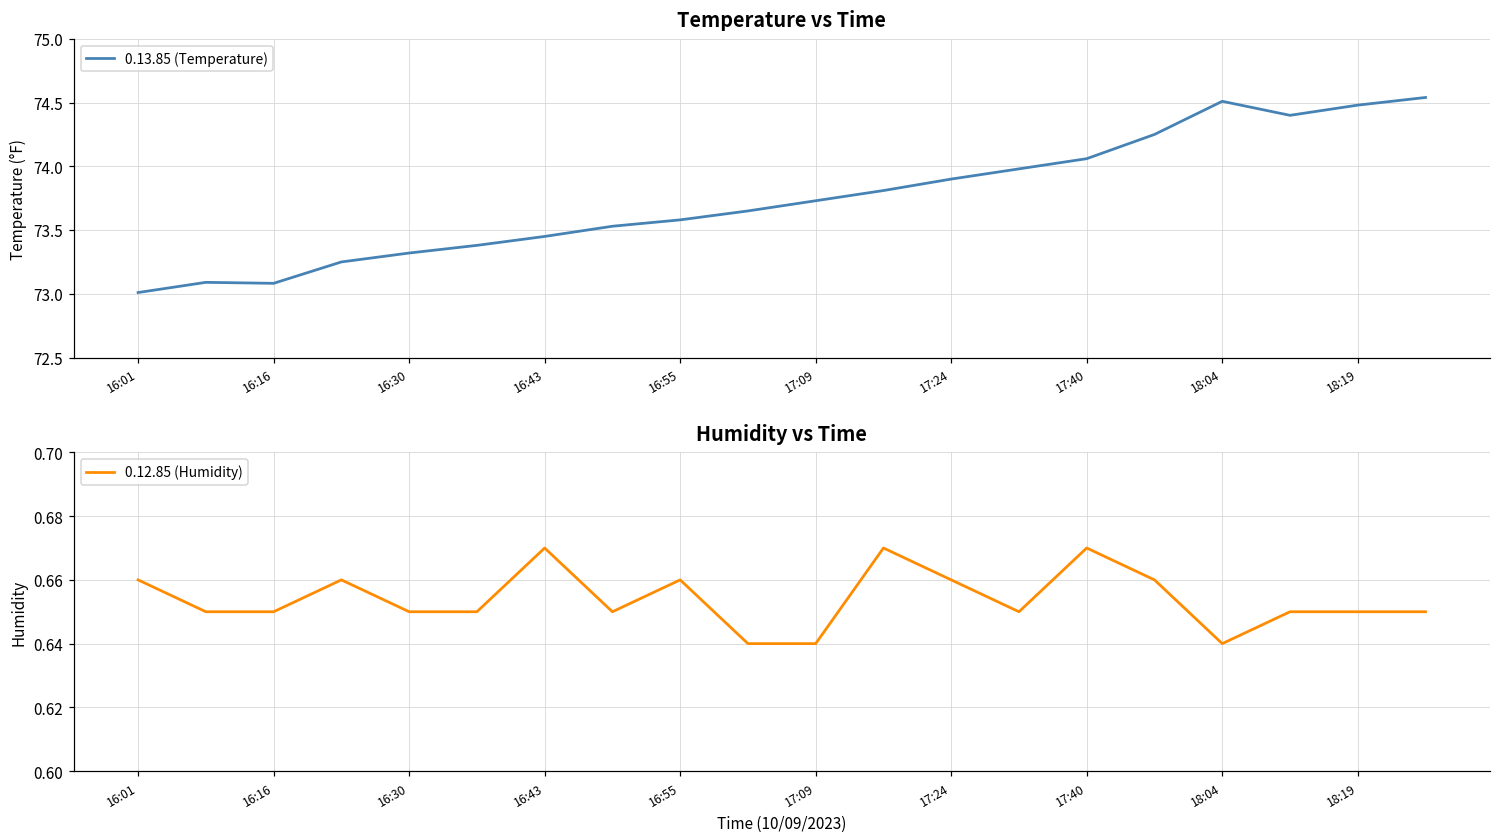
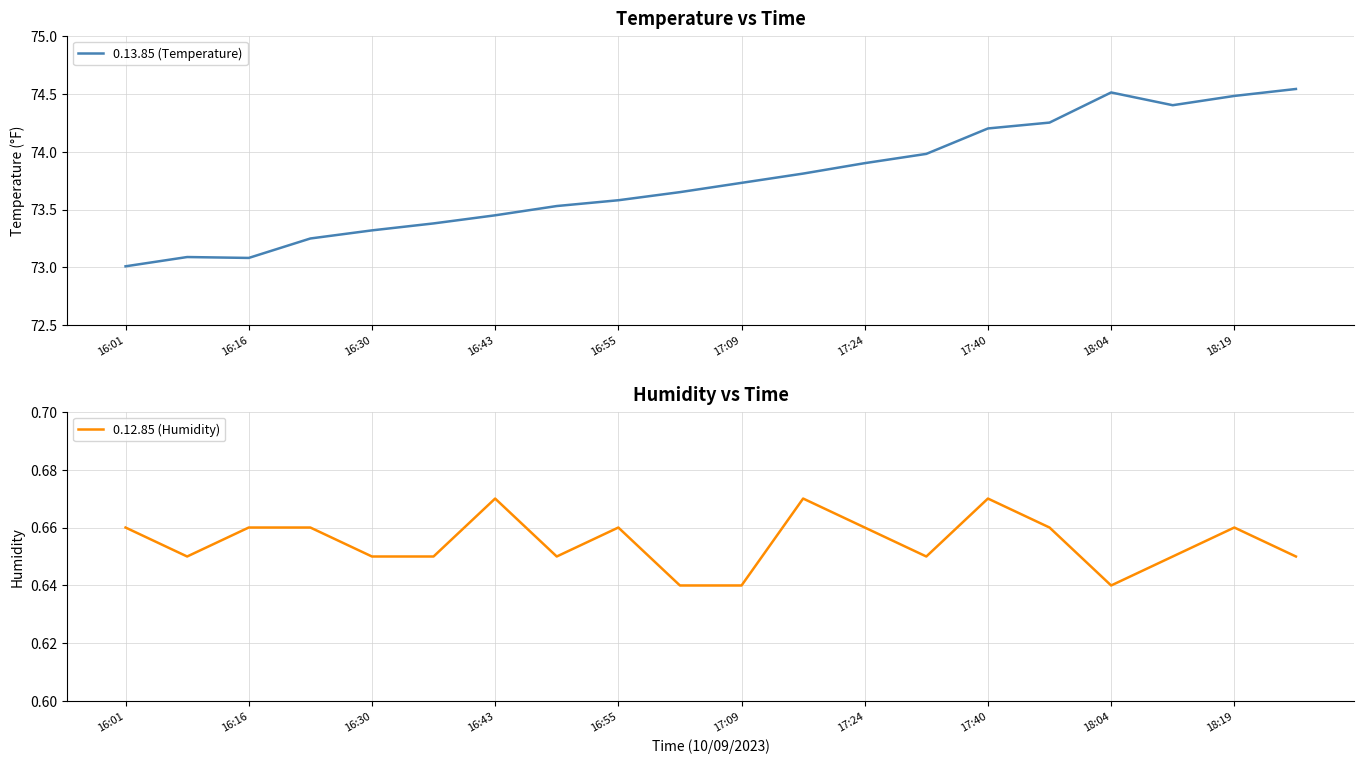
  {
    "Temperature vs Time": {
      "16:01": 73.01,
      "16:16": 73.08,
      "16:30": 73.32,
      "16:43": 73.45,
      "16:55": 73.58,
      "17:09": 73.73,
      "17:24": 73.90,
-     "17:40": 74.06,
+     "17:40": 74.20,
      "18:04": 74.51,
      "18:19": 74.48
    },
    "Humidity vs Time": {
      "16:01": 0.66,
-     "16:16": 0.65,
+     "16:16": 0.66,
      "16:30": 0.65,
      "16:43": 0.67,
      "16:55": 0.66,
      "17:09": 0.64,
      "17:24": 0.66,
      "17:40": 0.67,
      "18:04": 0.64,
-     "18:19": 0.65
+     "18:19": 0.66
    }
  }
